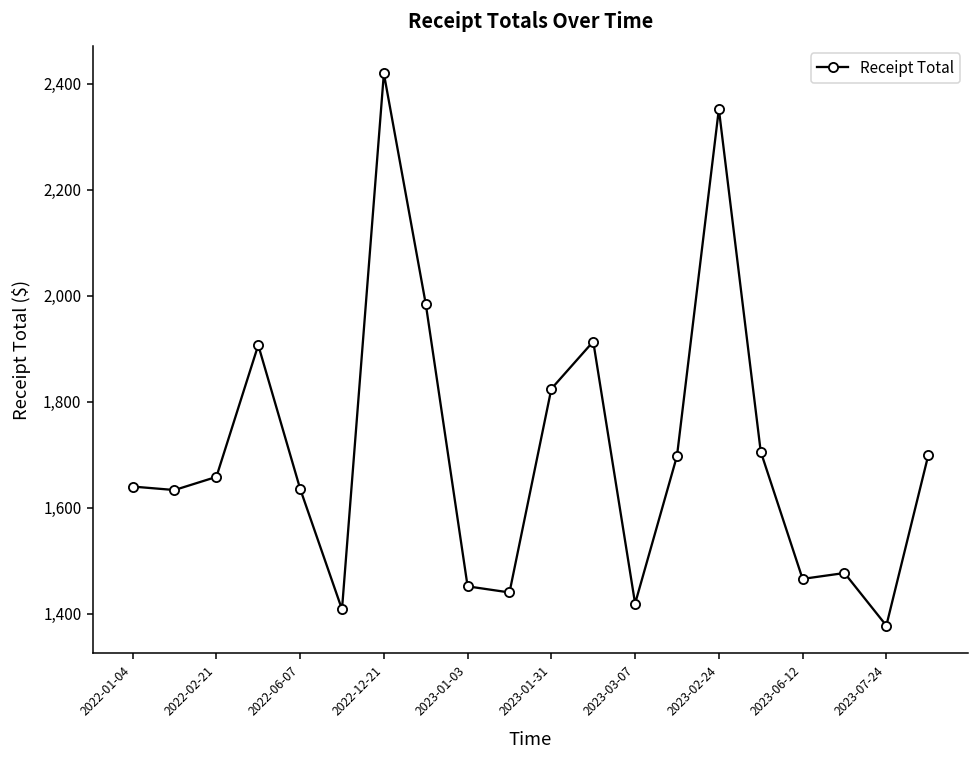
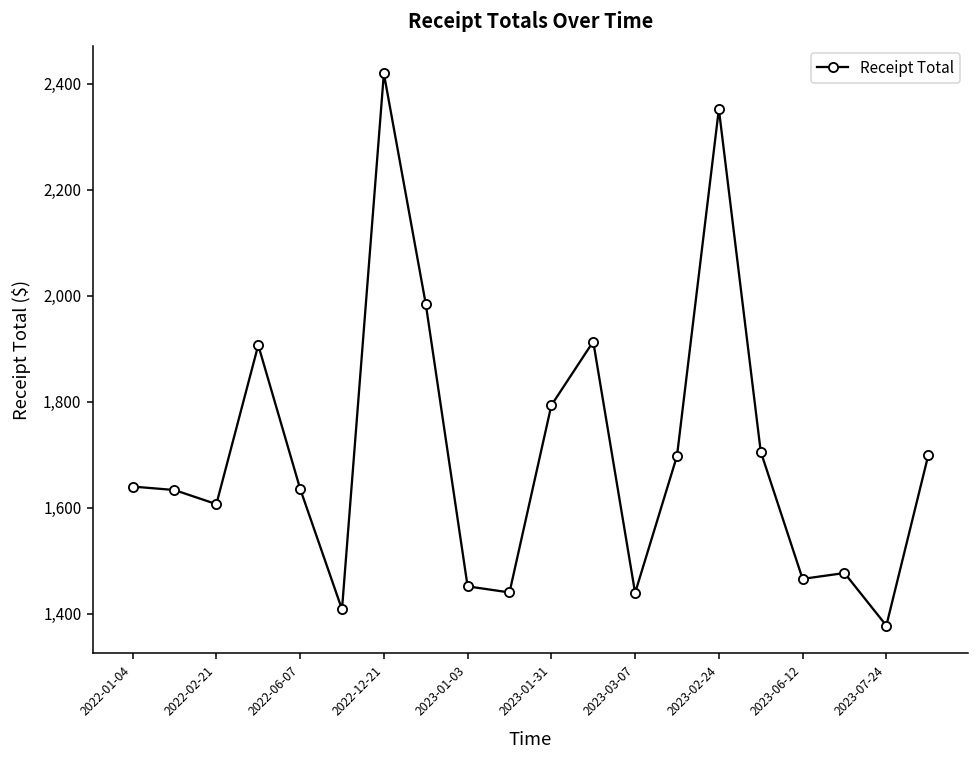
  {
    "2022-01-04": "1,640",
-   "2022-02-21": "1,660",
+   "2022-02-21": "1,610",
    "2022-06-07": "1,640",
    "2022-12-21": "2,420",
    "2023-01-03": "1,450",
-   "2023-01-31": "1,820",
-   "2023-03-07": "1,420",
+   "2023-01-31": "1,790",
+   "2023-03-07": "1,440",
    "2023-02-24": "2,350",
    "2023-06-12": "1,470",
    "2023-07-24": "1,380"
  }
